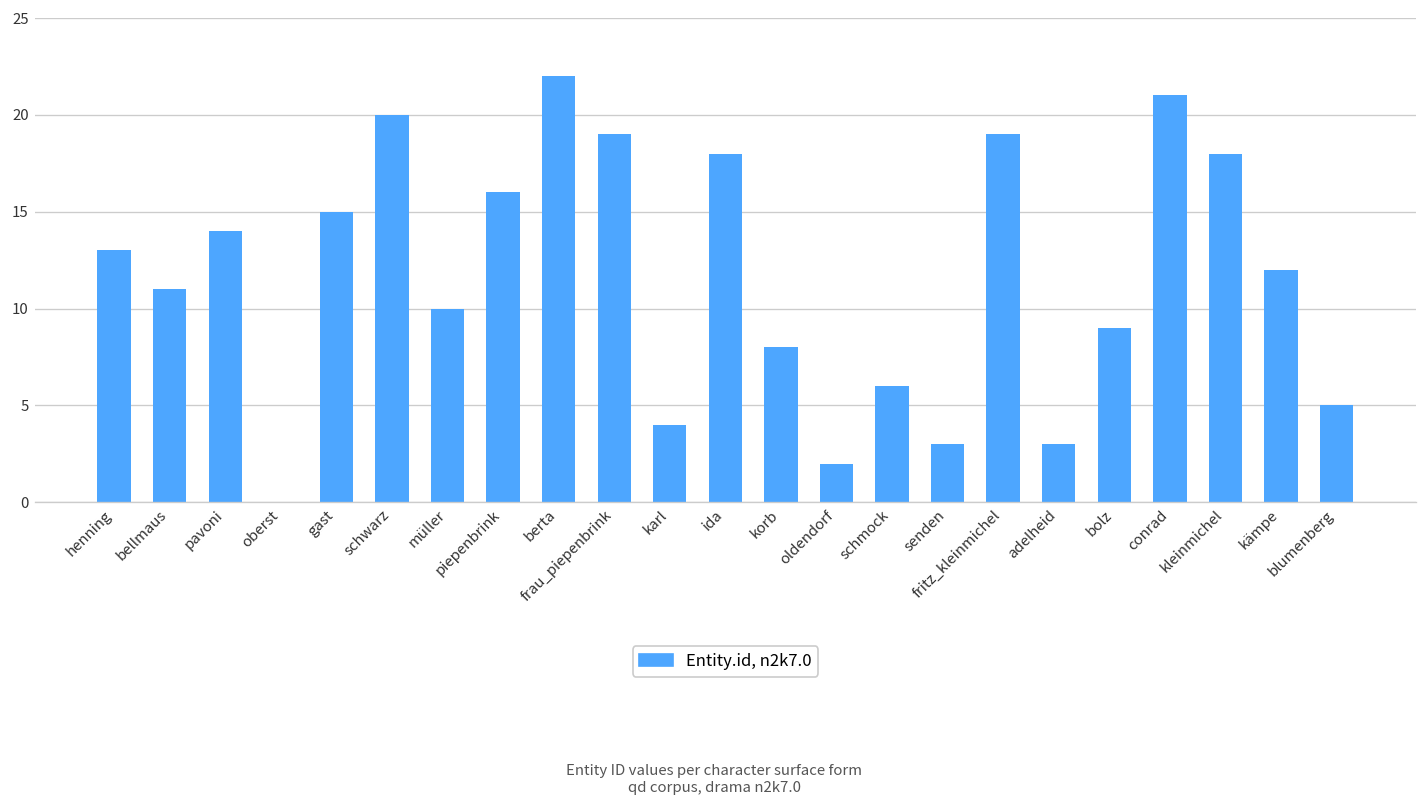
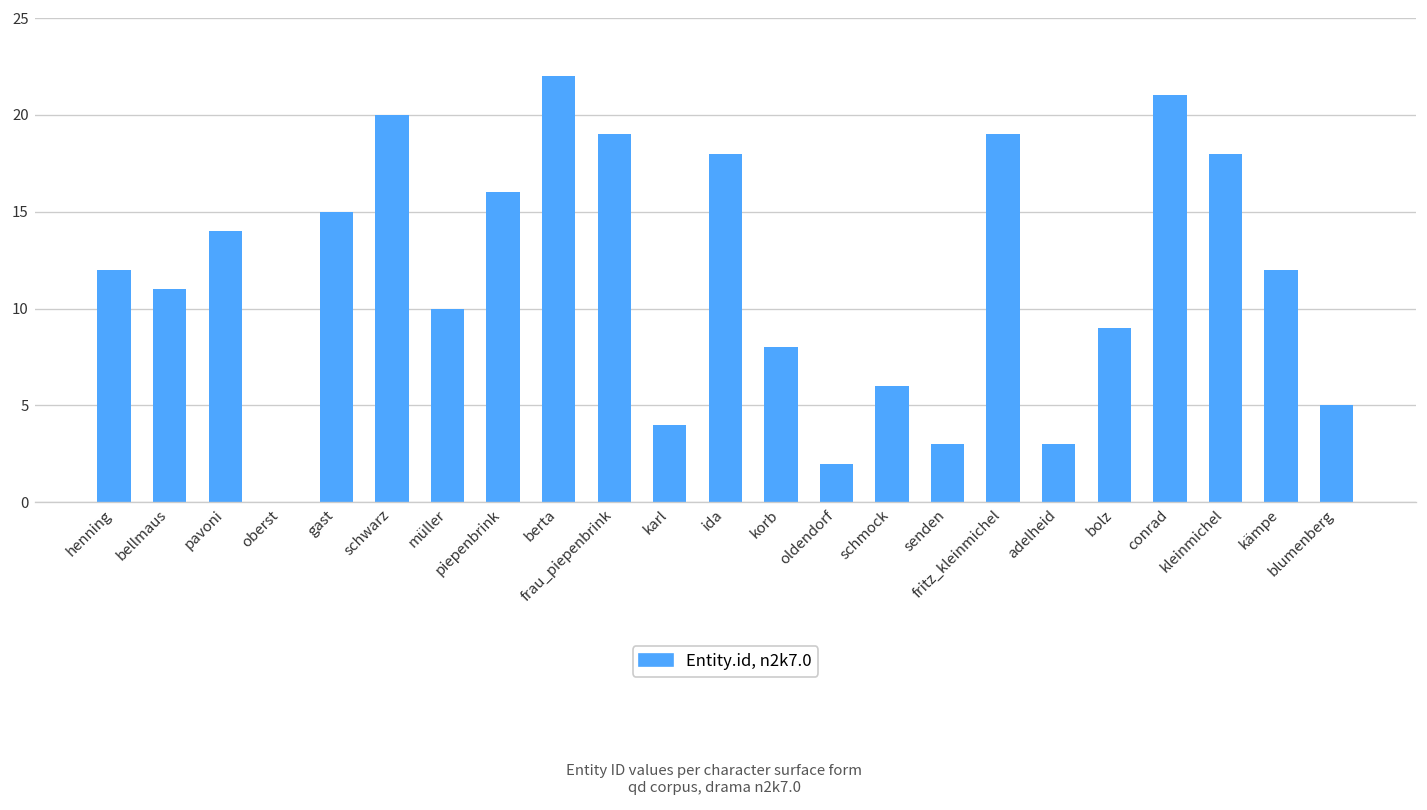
  {
-   "henning": 13,
+   "henning": 12,
    "bellmaus": 11,
    "pavoni": 14,
    "oberst": 0,
    "gast": 15,
    "schwarz": 20,
    "müller": 10,
    "piepenbrink": 16,
    "berta": 22,
    "frau_piepenbrink": 19,
    "karl": 4,
    "ida": 18,
    "korb": 8,
    "oldendorf": 2,
    "schmock": 6,
    "senden": 3,
    "fritz_kleinmichel": 19,
    "adelheid": 3,
    "bolz": 9,
    "conrad": 21,
    "kleinmichel": 18,
    "kämpe": 12,
    "blumenberg": 5
  }
